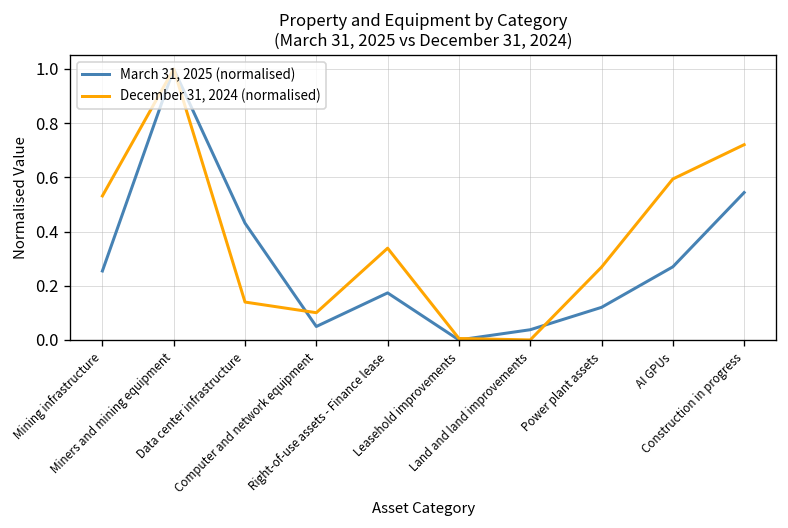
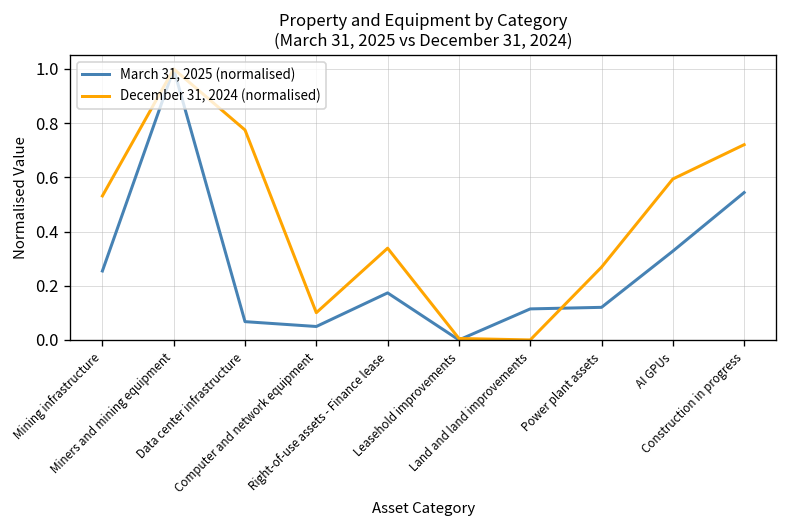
  {
    "March 31, 2025 (normalised)": {
      "Mining infrastructure": 0.25,
-     "Data center infrastructure": 0.43,
+     "Data center infrastructure": 0.07,
      "Computer and network equipment": 0.05,
      "Right-of-use assets - Finance lease": 0.17,
-     "Land and land improvements": 0.04,
+     "Land and land improvements": 0.11,
      "Power plant assets": 0.12,
-     "AI GPUs": 0.27,
+     "AI GPUs": 0.33,
      "Construction in progress": 0.54
    },
    "December 31, 2024 (normalised)": {
      "Mining infrastructure": 0.53,
-     "Data center infrastructure": 0.14,
+     "Data center infrastructure": 0.77,
      "Computer and network equipment": 0.10,
      "Right-of-use assets - Finance lease": 0.34,
      "Land and land improvements": 0.00,
      "Power plant assets": 0.27,
      "AI GPUs": 0.59,
      "Construction in progress": 0.72
    }
  }
